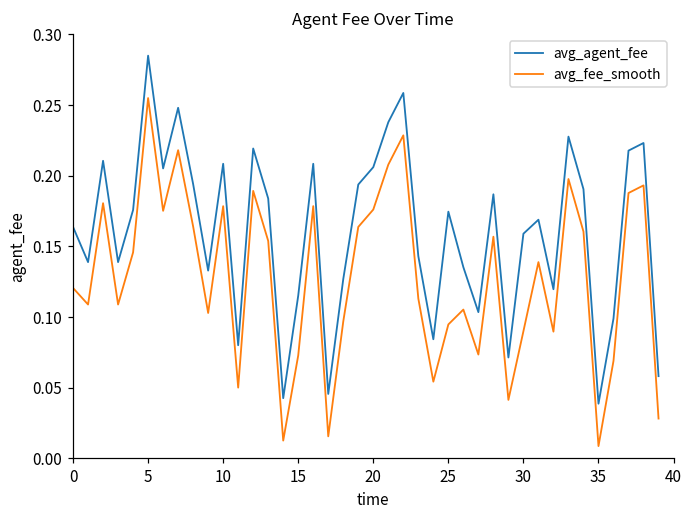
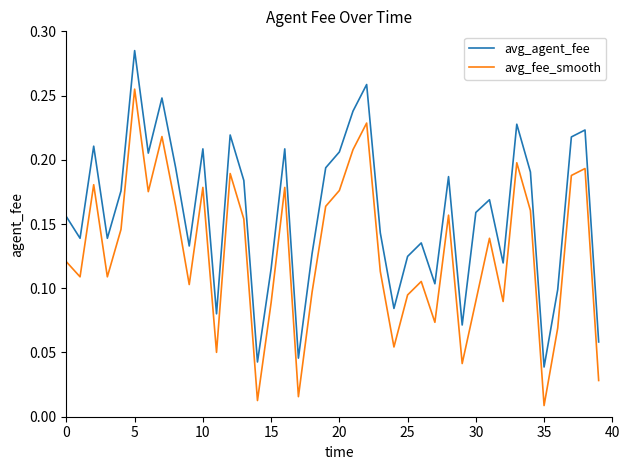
  {
    "avg_agent_fee": {
-     "0": 0.164,
+     "0": 0.156,
      "5": 0.285,
      "10": 0.209,
      "15": 0.115,
      "20": 0.206,
-     "25": 0.175,
+     "25": 0.125,
      "30": 0.159,
      "35": 0.039
    },
    "avg_fee_smooth": {
      "0": 0.121,
      "5": 0.255,
      "10": 0.179,
-     "15": 0.073,
+     "15": 0.089,
      "20": 0.176,
      "25": 0.095,
      "30": 0.090,
      "35": 0.009
    }
  }
